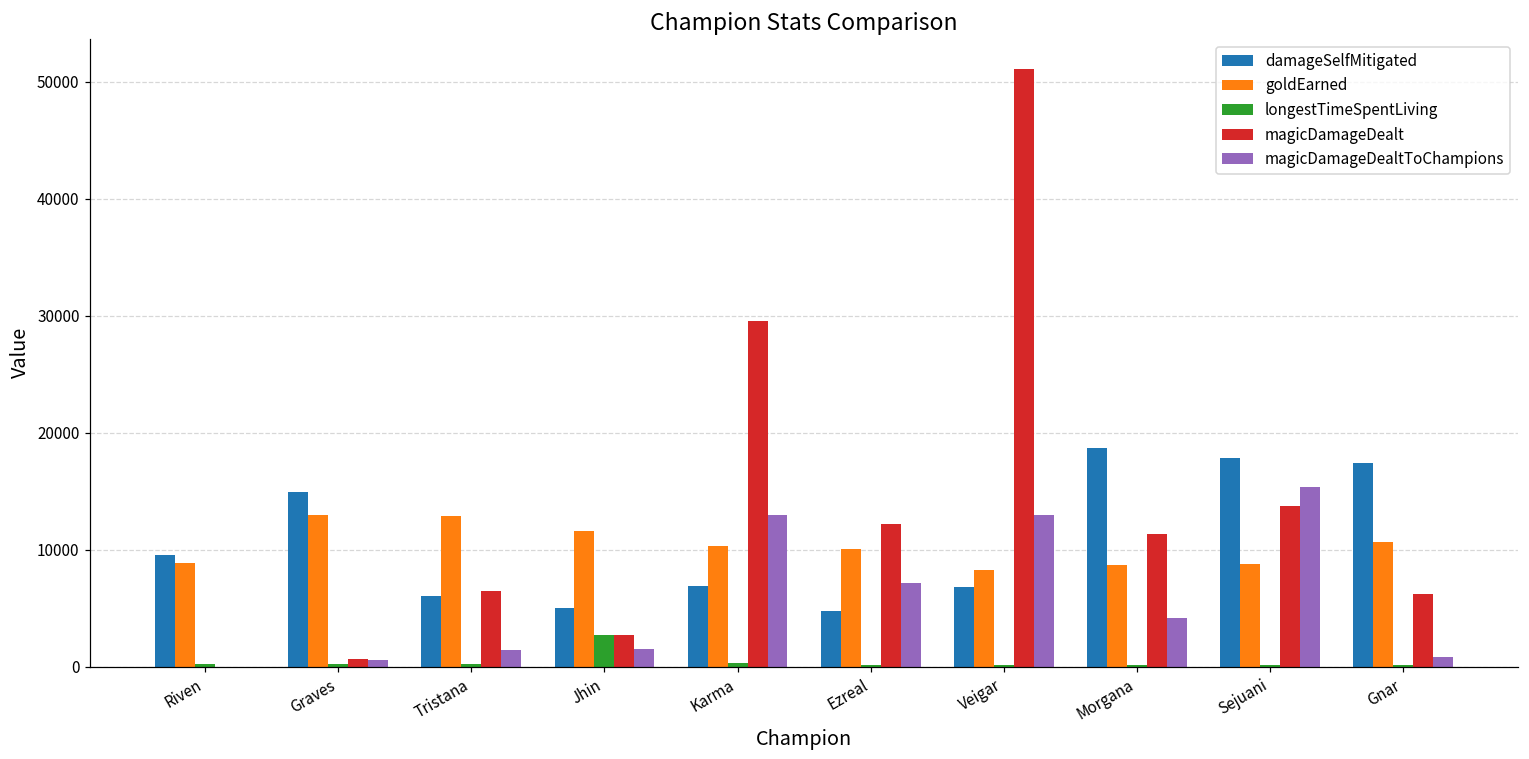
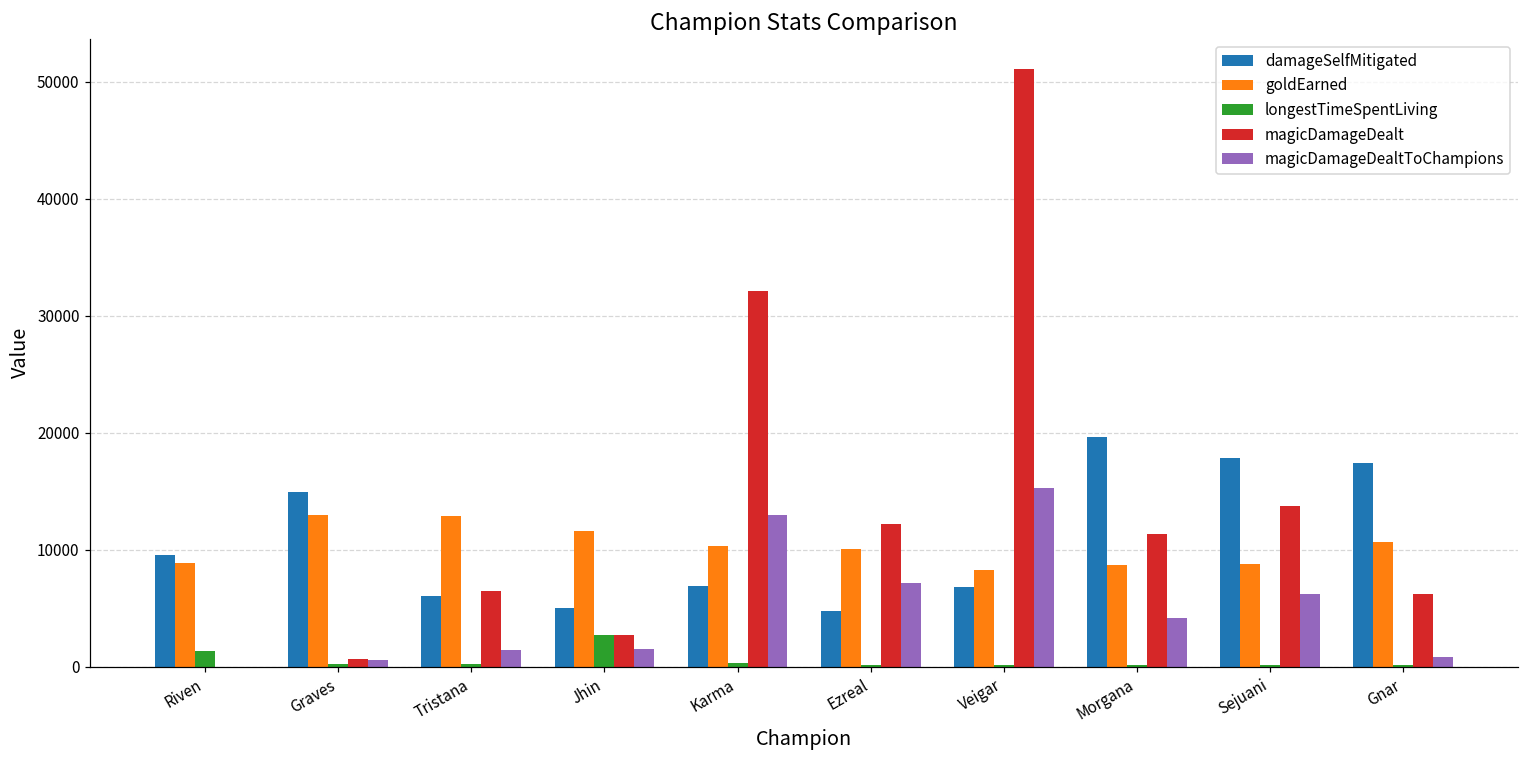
  {
    "damageSelfMitigated": {
      "Riven": 9600,
      "Graves": 14900,
      "Tristana": 6100,
      "Jhin": 5000,
      "Karma": 6900,
      "Ezreal": 4800,
      "Veigar": 6800,
-     "Morgana": 18700,
+     "Morgana": 19700,
      "Sejuani": 17800,
      "Gnar": 17400
    },
    "goldEarned": {
      "Riven": 8900,
      "Graves": 13000,
      "Tristana": 12900,
      "Jhin": 11600,
      "Karma": 10300,
      "Ezreal": 10100,
      "Veigar": 8300,
      "Morgana": 8700,
      "Sejuani": 8800,
      "Gnar": 10700
    },
    "longestTimeSpentLiving": {
-     "Riven": 200,
+     "Riven": 1300,
      "Jhin": 2700,
      "Karma": 300
    },
    "magicDamageDealt": {
      "Riven": 0,
      "Graves": 600,
      "Tristana": 6400,
      "Jhin": 2700,
-     "Karma": 29500,
+     "Karma": 32100,
      "Ezreal": 12200,
      "Veigar": 51100,
      "Morgana": 11300,
      "Sejuani": 13700,
      "Gnar": 6200
    },
    "magicDamageDealtToChampions": {
      "Riven": 0,
      "Graves": 600,
      "Tristana": 1400,
      "Jhin": 1500,
      "Karma": 13000,
      "Ezreal": 7200,
-     "Veigar": 12900,
+     "Veigar": 15300,
      "Morgana": 4100,
-     "Sejuani": 15400,
+     "Sejuani": 6200,
      "Gnar": 900
    }
  }
